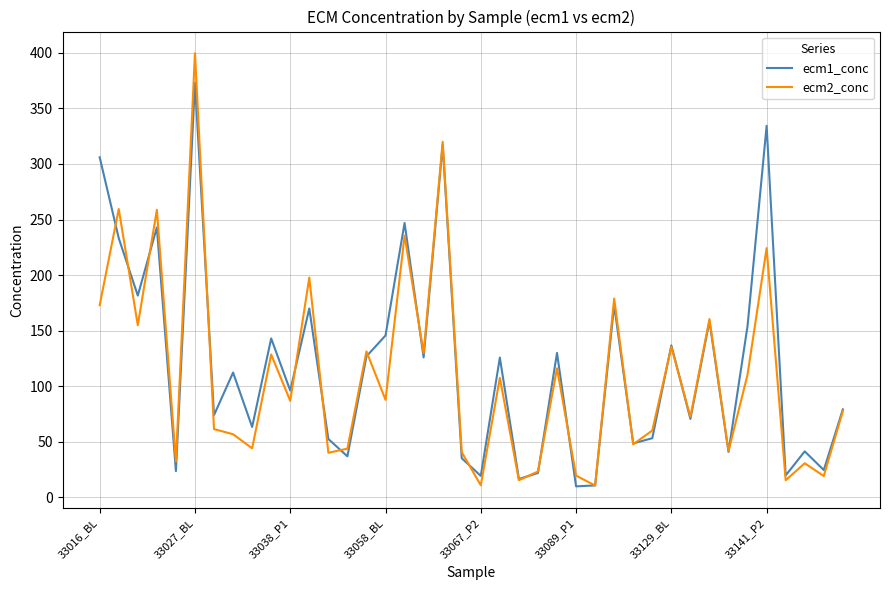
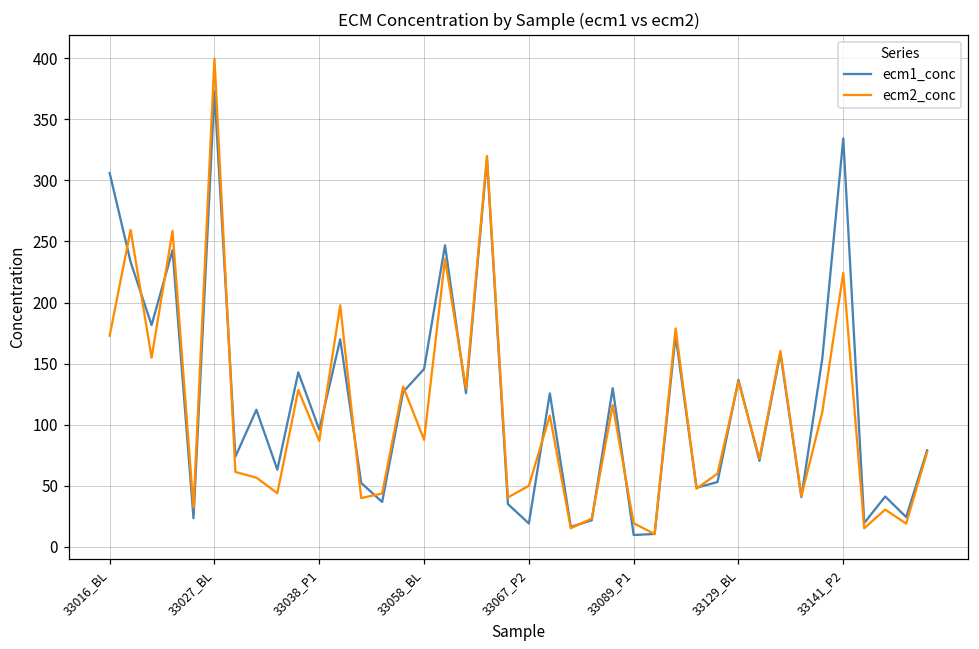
  {
    "ecm1_conc": {
      "33016_BL": 306,
      "33027_BL": 373,
      "33038_P1": 96,
      "33058_BL": 146,
      "33067_P2": 19,
      "33089_P1": 10,
      "33141_P2": 334
    },
    "ecm2_conc": {
      "33016_BL": 173,
      "33027_BL": 400,
      "33038_P1": 87,
      "33058_BL": 88,
-     "33067_P2": 11,
+     "33067_P2": 50,
      "33089_P1": 19,
      "33141_P2": 224
    }
  }
